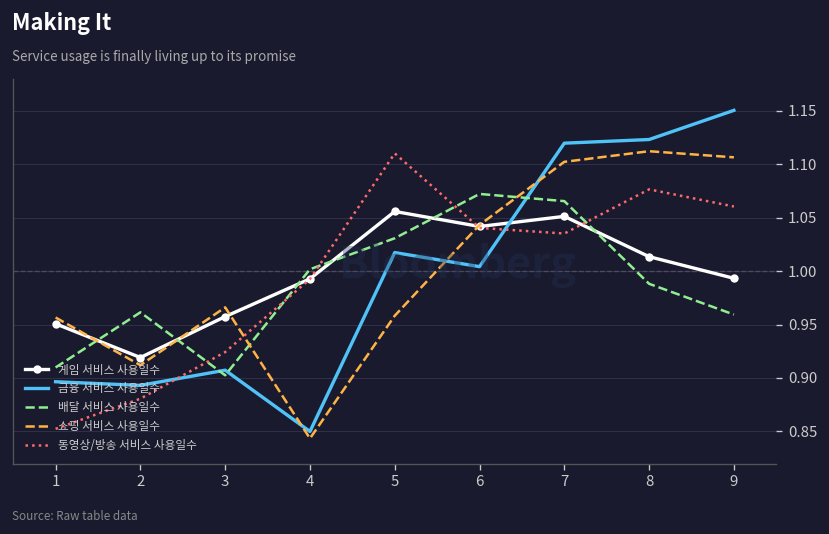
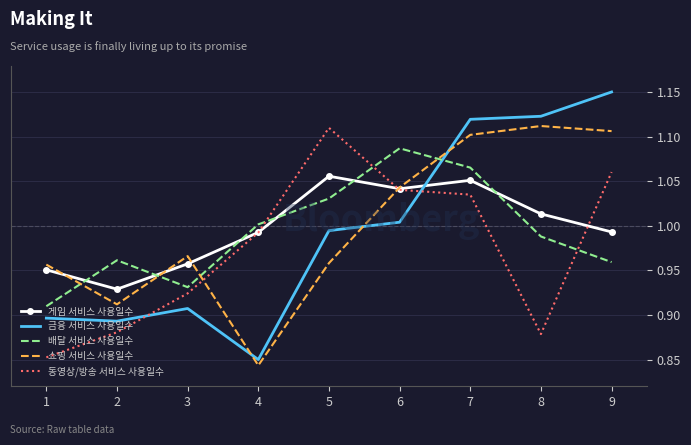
  {
    "게임 서비스 사용일수": {
      "1": 0.95,
-     "2": 0.92,
+     "2": 0.93,
      "3": 0.96,
      "5": 1.06,
      "7": 1.05,
      "8": 1.01,
      "9": 0.99
    },
    "금융 서비스 사용일수": {
      "1": 0.90,
      "2": 0.89,
      "3": 0.91,
      "4": 0.85,
-     "5": 1.02,
+     "5": 0.99,
      "6": 1.00,
      "7": 1.12,
      "8": 1.12,
      "9": 1.15
    },
    "배달 서비스 사용일수": {
      "1": 0.91,
      "2": 0.96,
-     "3": 0.90,
+     "3": 0.93,
      "4": 1.00,
      "5": 1.03,
-     "6": 1.07,
+     "6": 1.09,
      "7": 1.07,
      "8": 0.99,
      "9": 0.96
    },
    "쇼핑 서비스 사용일수": {
      "1": 0.96,
      "2": 0.91,
      "3": 0.97,
      "4": 0.84,
      "5": 0.96,
      "7": 1.10,
      "8": 1.11,
      "9": 1.11
    },
    "동영상/방송 서비스 사용일수": {
      "1": 0.85,
      "2": 0.88,
      "3": 0.92,
      "5": 1.11,
      "7": 1.04,
-     "8": 1.08,
+     "8": 0.88,
      "9": 1.06
    }
  }
